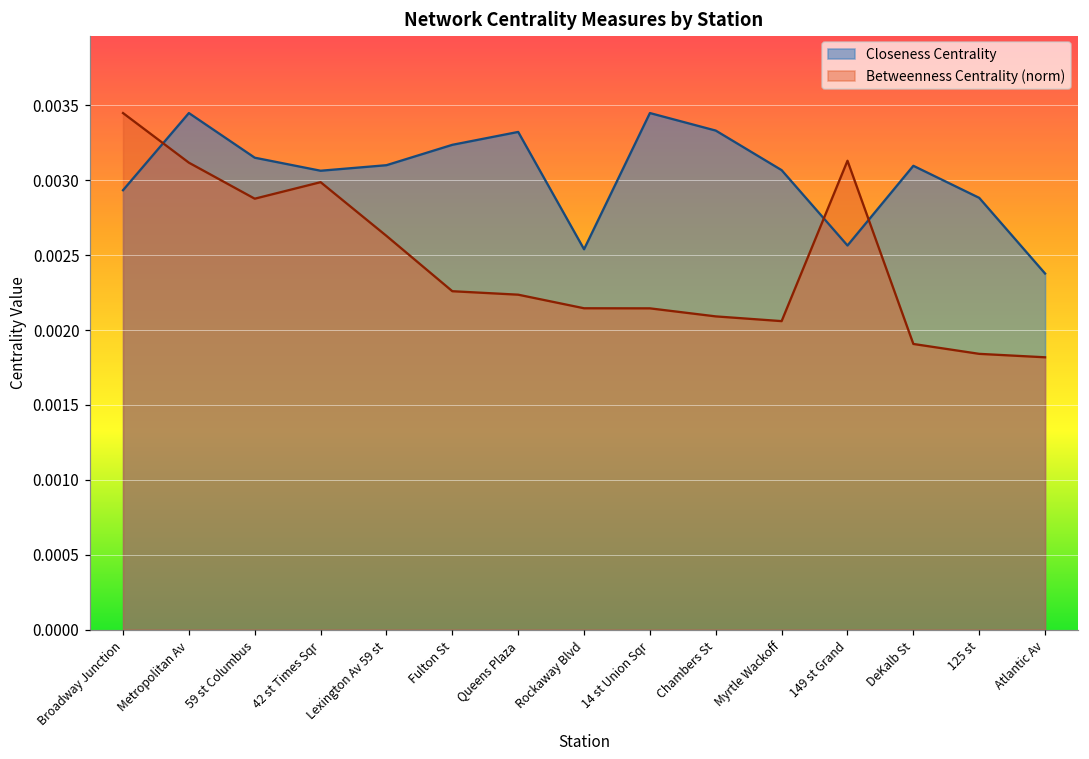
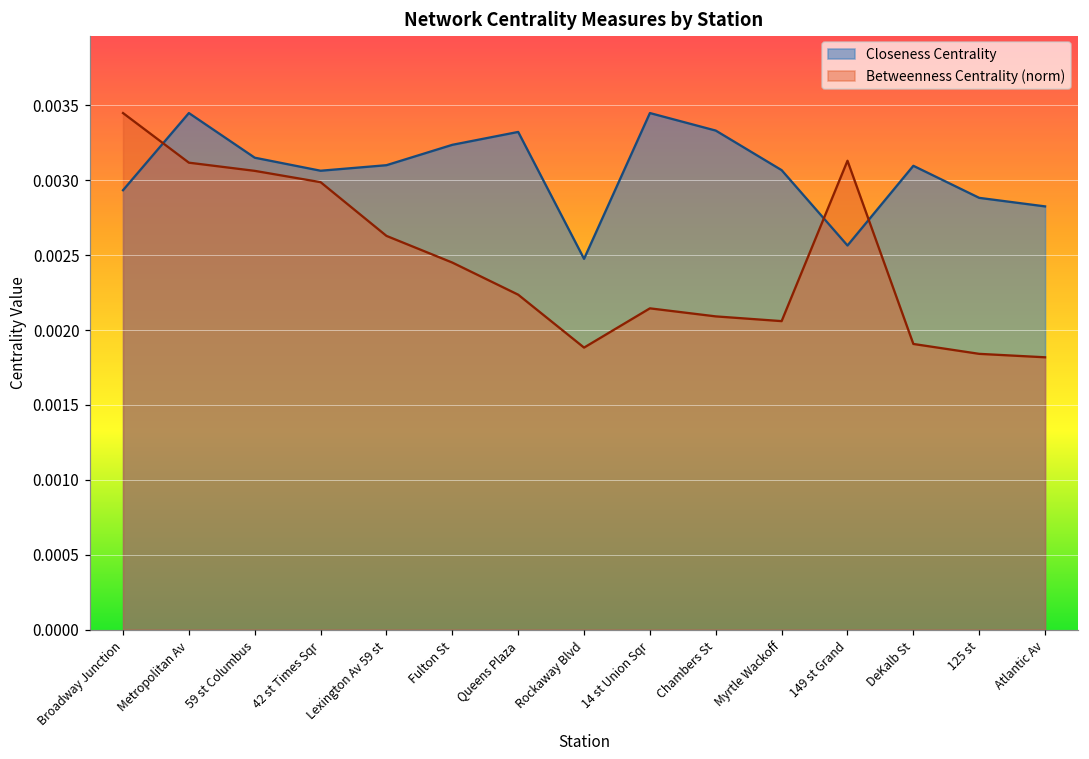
  {
    "Closeness Centrality": {
      "Broadway Junction": 0.00293,
      "Metropolitan Av": 0.00345,
      "59 st Columbus": 0.00315,
      "42 st Times Sqr": 0.00306,
      "Lexington Av 59 st": 0.00310,
      "Fulton St": 0.00324,
      "Queens Plaza": 0.00332,
-     "Rockaway Blvd": 0.00254,
+     "Rockaway Blvd": 0.00248,
      "14 st Union Sqr": 0.00345,
      "Chambers St": 0.00333,
      "Myrtle Wackoff": 0.00307,
      "149 st Grand": 0.00256,
      "DeKalb St": 0.00310,
      "125 st": 0.00288,
-     "Atlantic Av": 0.00238
+     "Atlantic Av": 0.00283
    },
    "Betweenness Centrality (norm)": {
      "Broadway Junction": 0.00345,
      "Metropolitan Av": 0.00312,
-     "59 st Columbus": 0.00288,
+     "59 st Columbus": 0.00306,
      "42 st Times Sqr": 0.00299,
      "Lexington Av 59 st": 0.00263,
-     "Fulton St": 0.00226,
+     "Fulton St": 0.00245,
      "Queens Plaza": 0.00224,
-     "Rockaway Blvd": 0.00215,
+     "Rockaway Blvd": 0.00188,
      "14 st Union Sqr": 0.00214,
      "Chambers St": 0.00209,
      "Myrtle Wackoff": 0.00206,
      "149 st Grand": 0.00313,
      "DeKalb St": 0.00191,
      "125 st": 0.00184,
      "Atlantic Av": 0.00182
    }
  }
